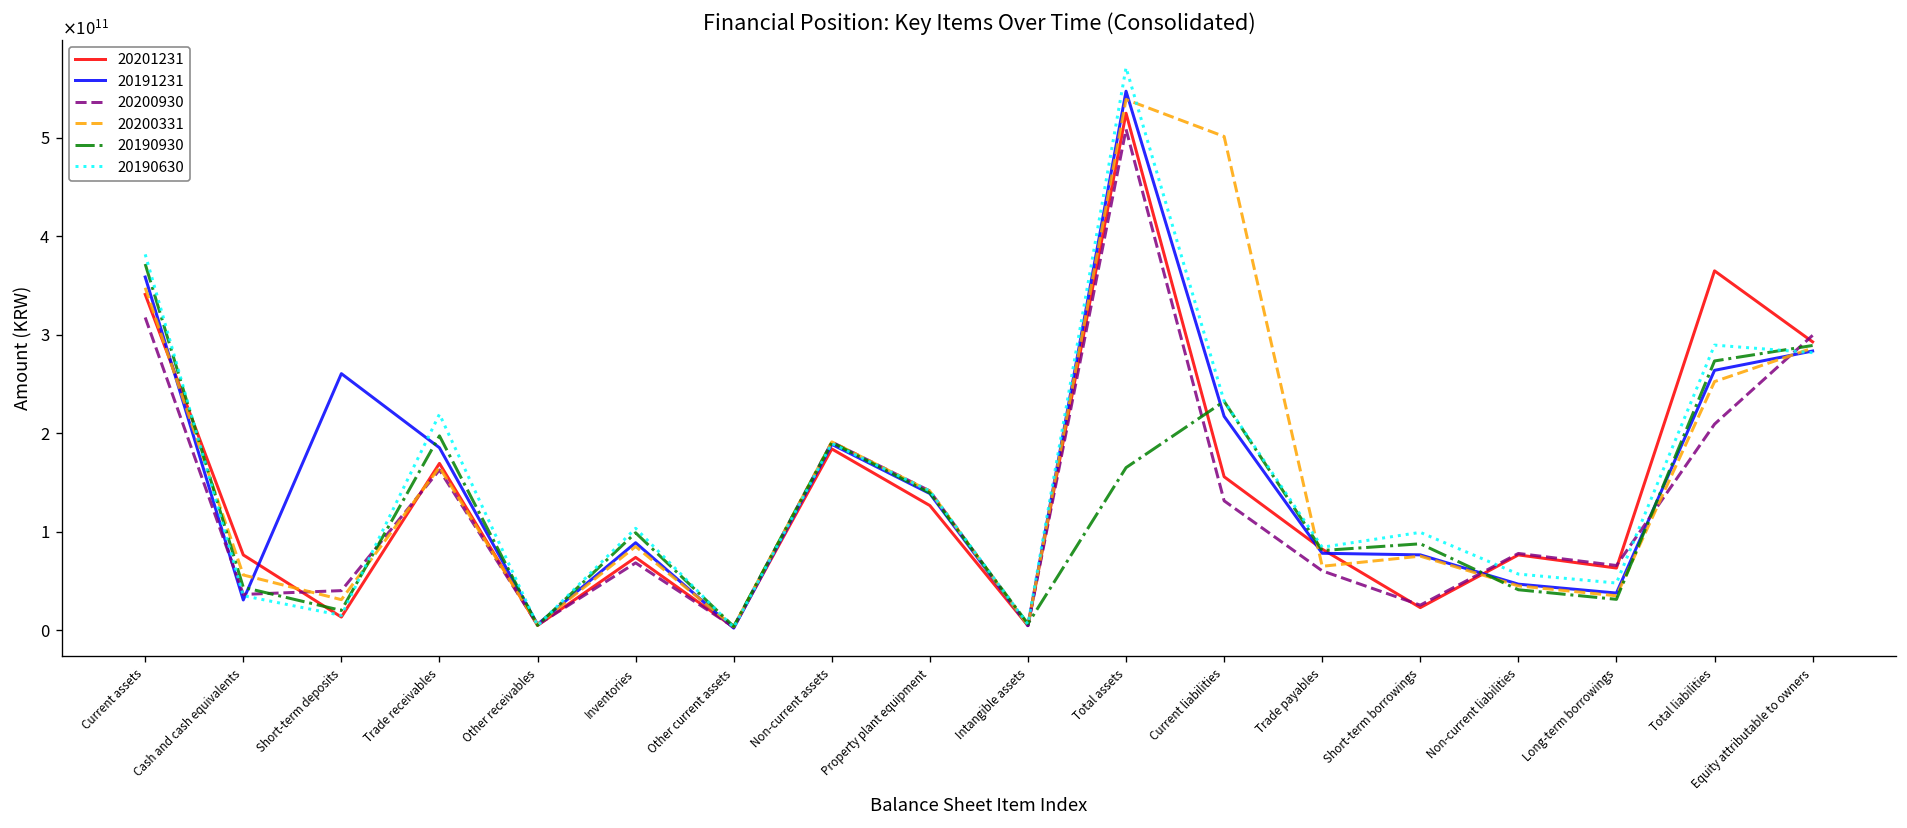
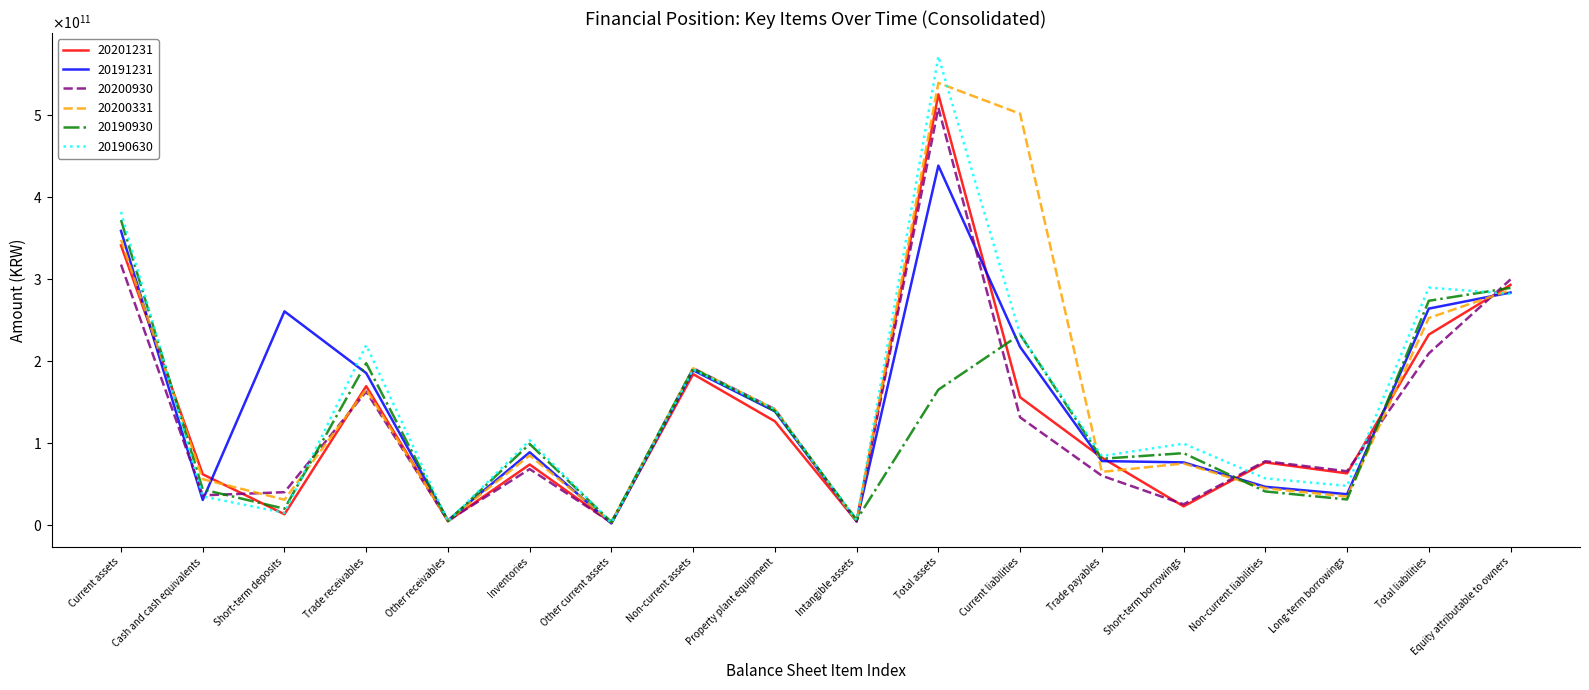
  {
    "20201231": {
      "Current assets": 340000000000,
-     "Cash and cash equivalents": 80000000000,
+     "Cash and cash equivalents": 60000000000,
      "Trade receivables": 170000000000,
      "Inventories": 70000000000,
      "Non-current assets": 180000000000,
      "Property plant equipment": 130000000000,
      "Total assets": 520000000000,
      "Current liabilities": 160000000000,
-     "Total liabilities": 360000000000,
+     "Total liabilities": 230000000000,
      "Equity attributable to owners": 290000000000
    },
    "20191231": {
      "Current assets": 360000000000,
      "Cash and cash equivalents": 30000000000,
      "Short-term deposits": 260000000000,
      "Trade receivables": 190000000000,
      "Inventories": 90000000000,
-     "Total assets": 550000000000,
+     "Total assets": 440000000000,
      "Current liabilities": 220000000000,
      "Total liabilities": 260000000000
    },
    "20200930": {
      "Current assets": 320000000000,
      "Short-term deposits": 40000000000,
      "Inventories": 70000000000,
      "Total assets": 510000000000,
      "Current liabilities": 130000000000,
      "Trade payables": 60000000000,
      "Total liabilities": 210000000000,
      "Equity attributable to owners": 300000000000
    },
    "20200331": {
      "Current assets": 350000000000,
      "Cash and cash equivalents": 60000000000,
      "Short-term deposits": 30000000000,
      "Inventories": 80000000000,
      "Total assets": 540000000000,
      "Current liabilities": 500000000000,
      "Trade payables": 60000000000,
      "Total liabilities": 250000000000
    },
    "20190930": {
      "Current assets": 370000000000,
      "Cash and cash equivalents": 40000000000,
      "Short-term deposits": 20000000000,
      "Trade receivables": 200000000000,
      "Inventories": 100000000000,
      "Total assets": 170000000000,
      "Short-term borrowings": 90000000000,
      "Non-current liabilities": 40000000000,
      "Long-term borrowings": 30000000000,
      "Total liabilities": 270000000000
    },
    "20190630": {
      "Current assets": 380000000000,
      "Trade receivables": 220000000000,
      "Inventories": 100000000000,
      "Total assets": 570000000000,
      "Short-term borrowings": 100000000000,
      "Non-current liabilities": 60000000000,
      "Long-term borrowings": 50000000000,
      "Total liabilities": 290000000000
    }
  }
